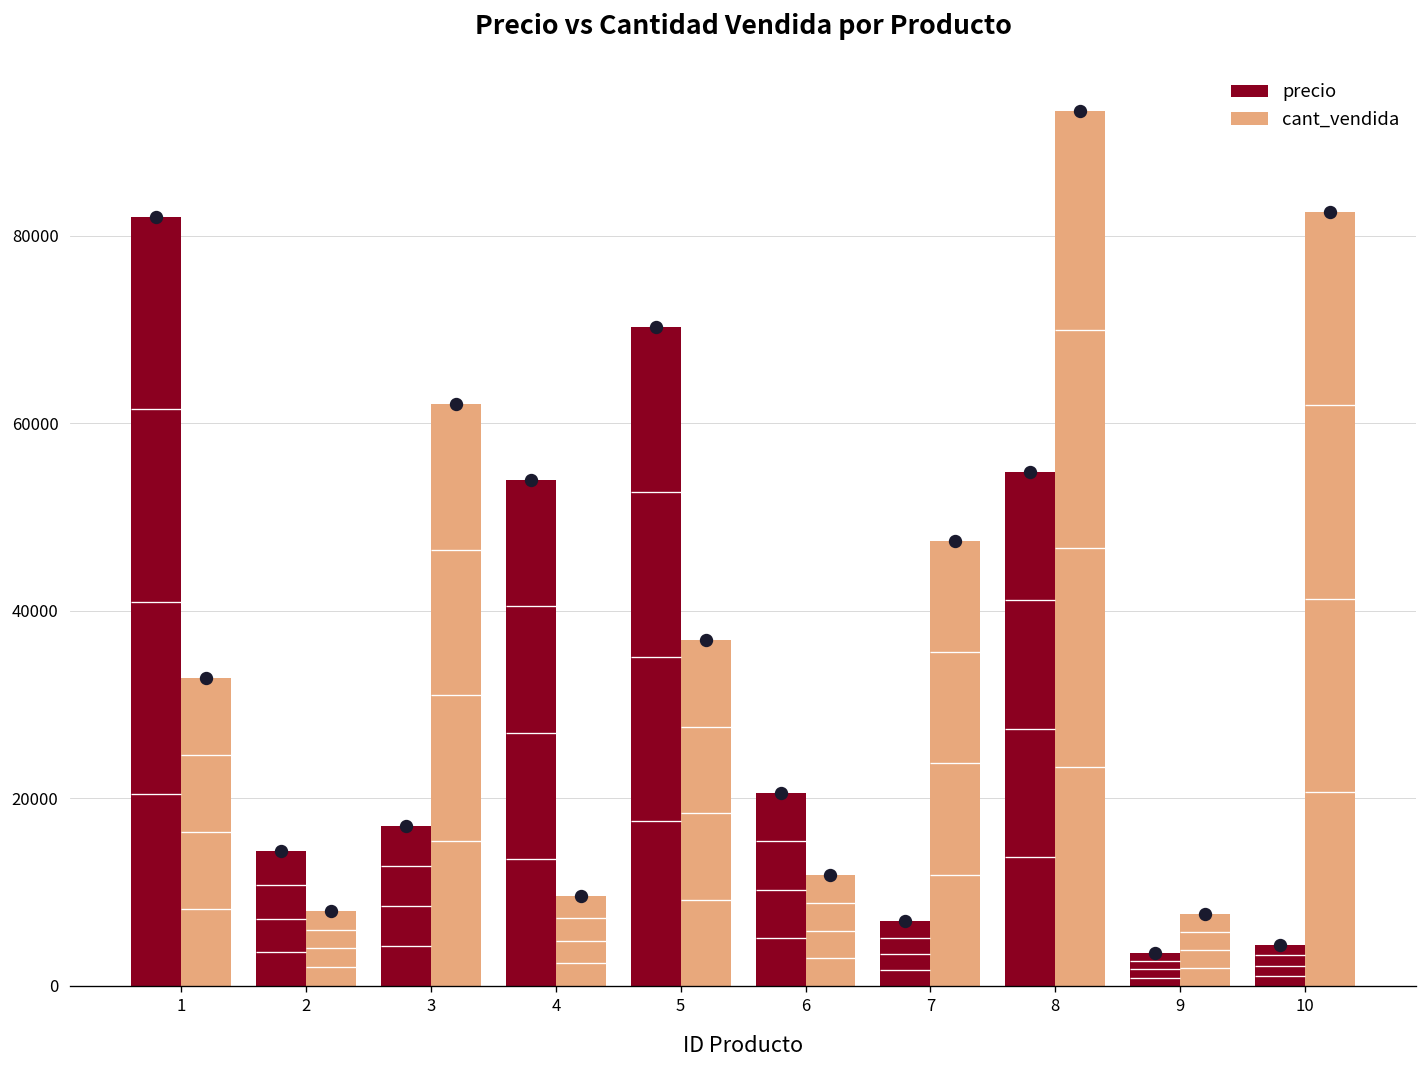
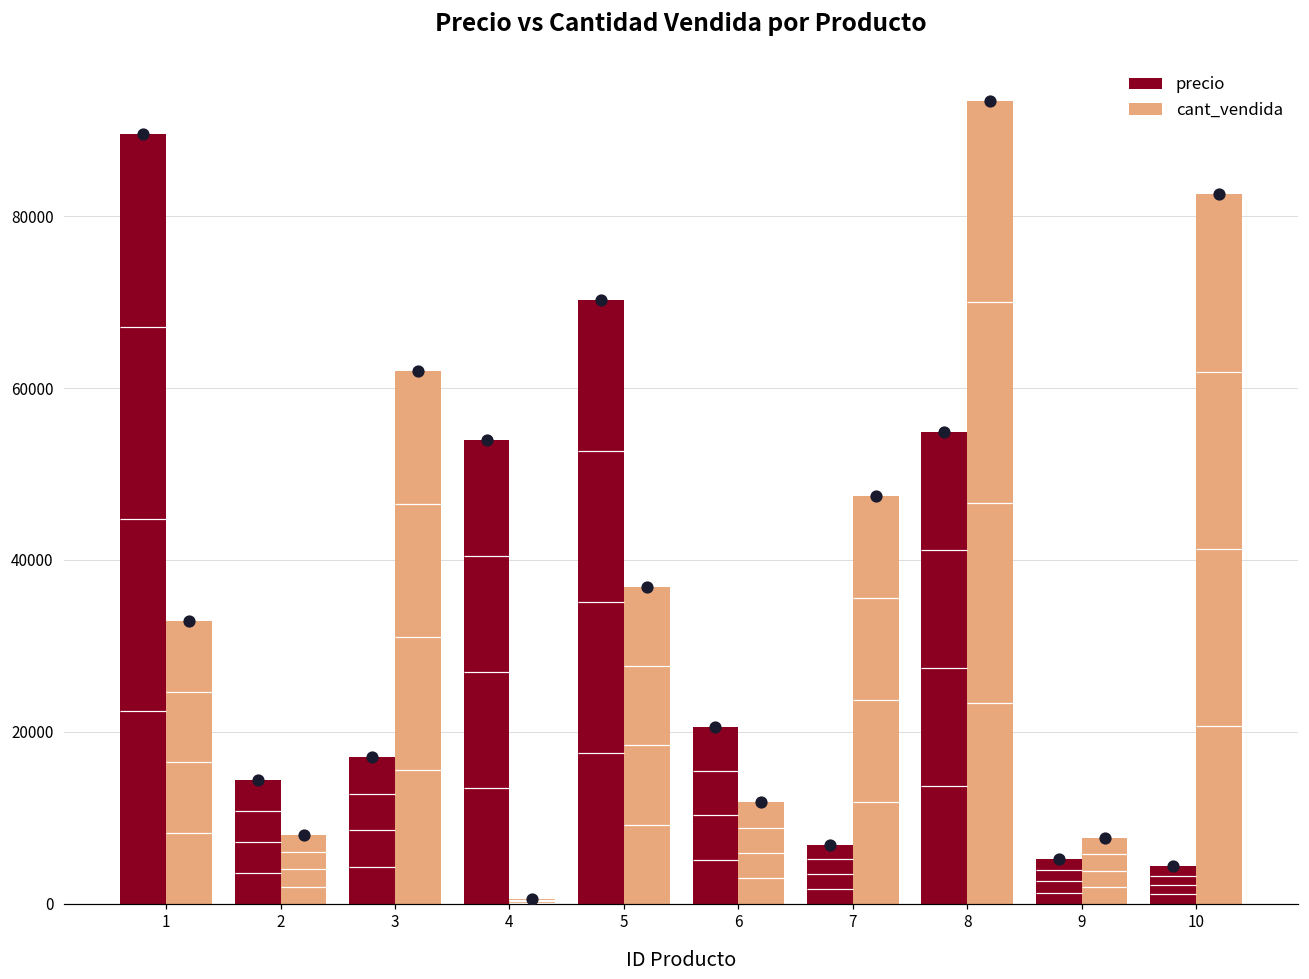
  {
    "precio": {
-     "1": 82000,
+     "1": 90000,
      "2": 14000,
      "3": 17000,
      "4": 54000,
      "5": 70000,
      "6": 21000,
      "7": 7000,
      "8": 55000,
-     "9": 4000,
+     "9": 5000,
      "10": 4000
    },
    "cant_vendida": {
      "1": 33000,
      "2": 8000,
      "3": 62000,
-     "4": 10000,
+     "4": 1000,
      "5": 37000,
      "6": 12000,
      "7": 47000,
      "8": 93000,
      "9": 8000,
      "10": 83000
    }
  }
